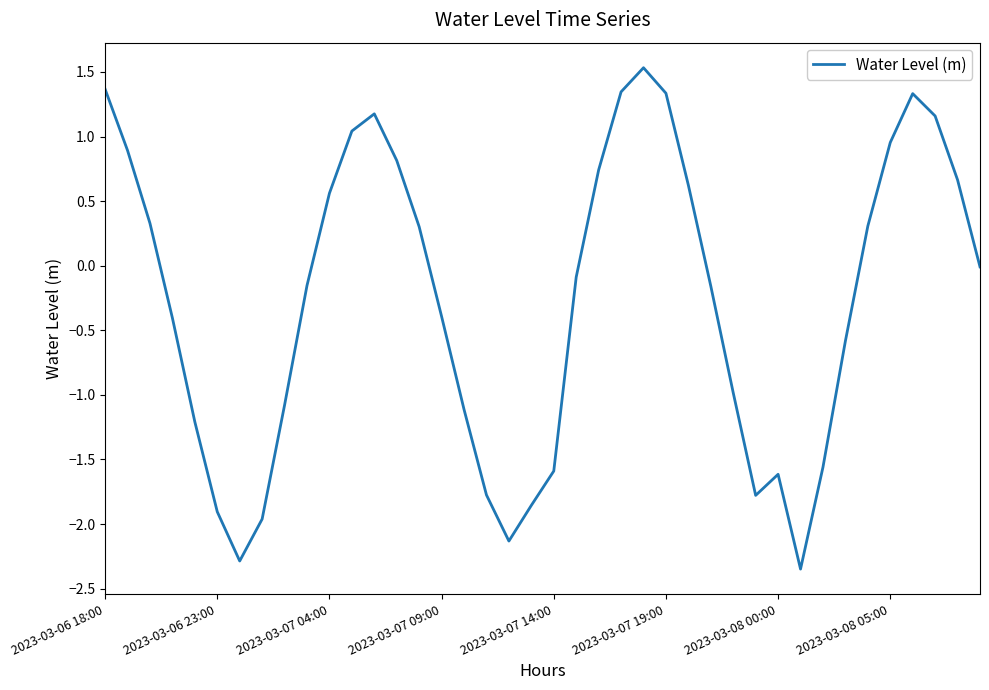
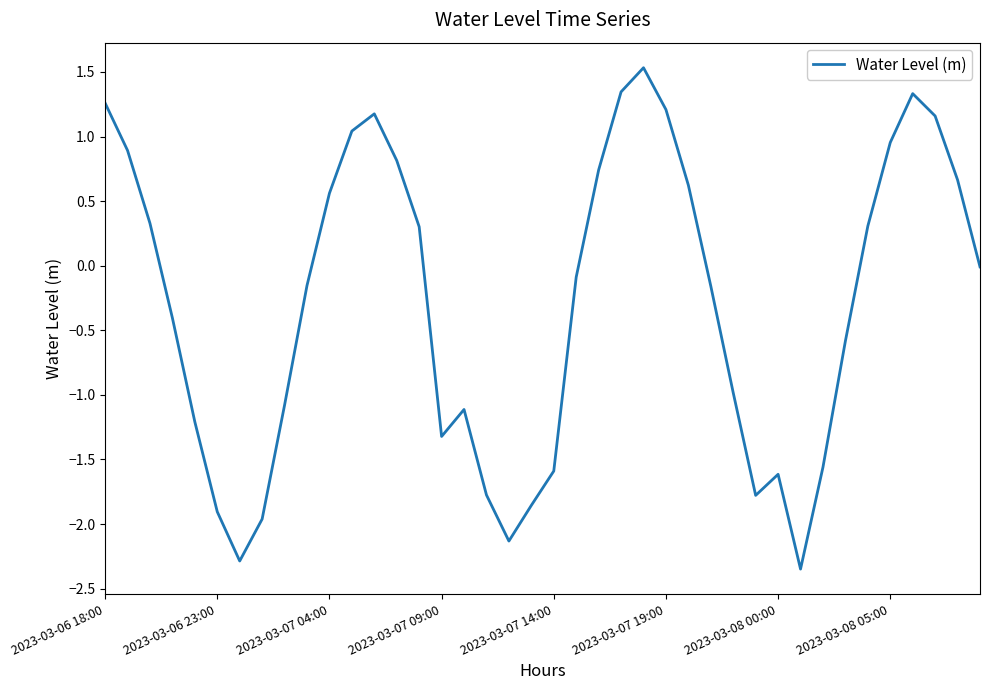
  {
-   "2023-03-06 18:00": 1.37,
+   "2023-03-06 18:00": 1.26,
    "2023-03-06 23:00": -1.90,
    "2023-03-07 04:00": 0.56,
-   "2023-03-07 09:00": -0.39,
+   "2023-03-07 09:00": -1.32,
    "2023-03-07 14:00": -1.59,
-   "2023-03-07 19:00": 1.34,
+   "2023-03-07 19:00": 1.21,
    "2023-03-08 00:00": -1.61,
    "2023-03-08 05:00": 0.95
  }
